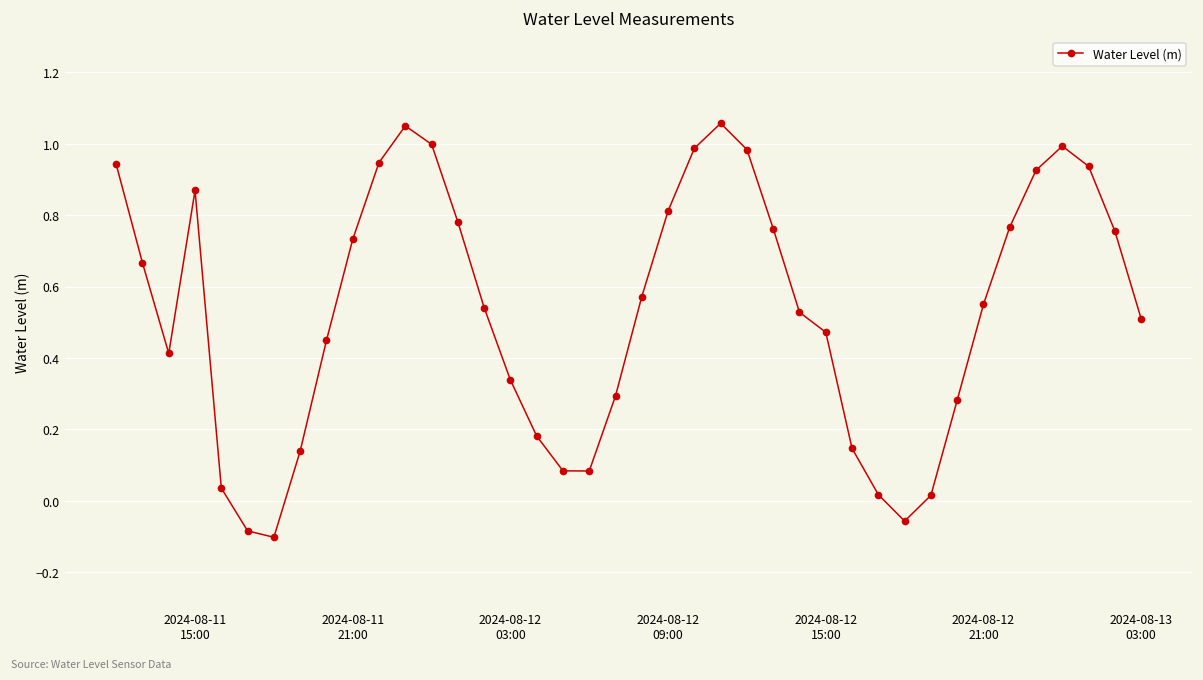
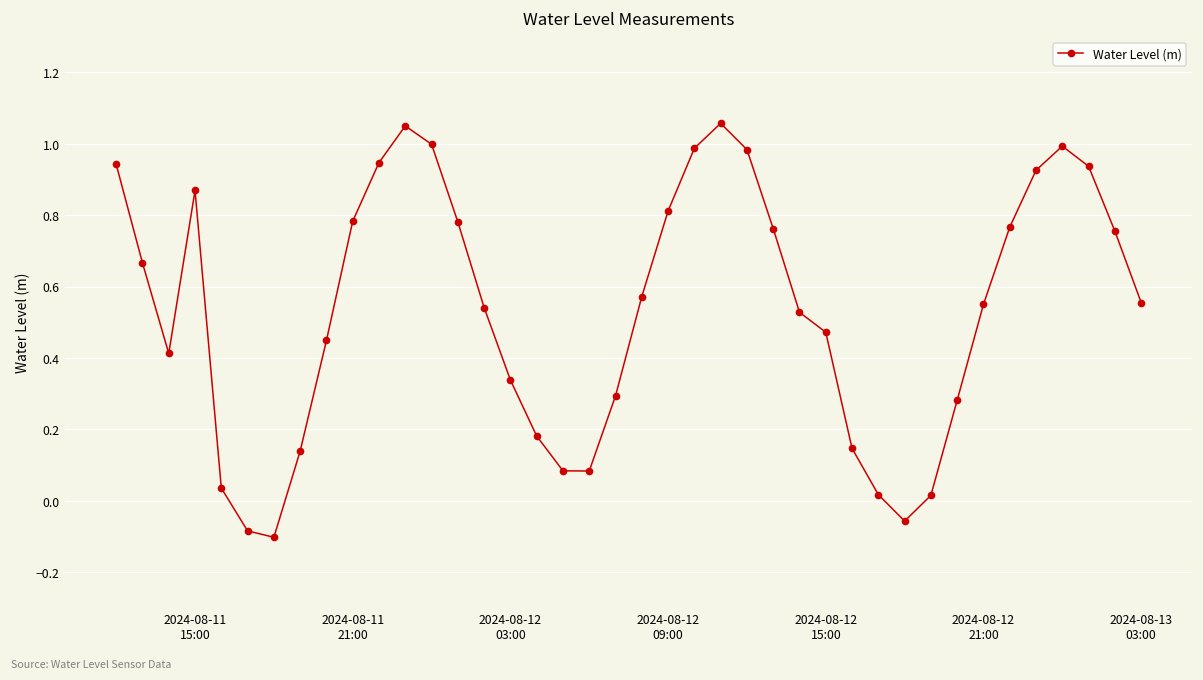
  {
    "2024-08-11 15:00": 0.87,
-   "2024-08-11 21:00": 0.73,
+   "2024-08-11 21:00": 0.78,
    "2024-08-12 03:00": 0.34,
    "2024-08-12 09:00": 0.81,
    "2024-08-12 15:00": 0.47,
    "2024-08-12 21:00": 0.55,
-   "2024-08-13 03:00": 0.51
+   "2024-08-13 03:00": 0.56
  }
